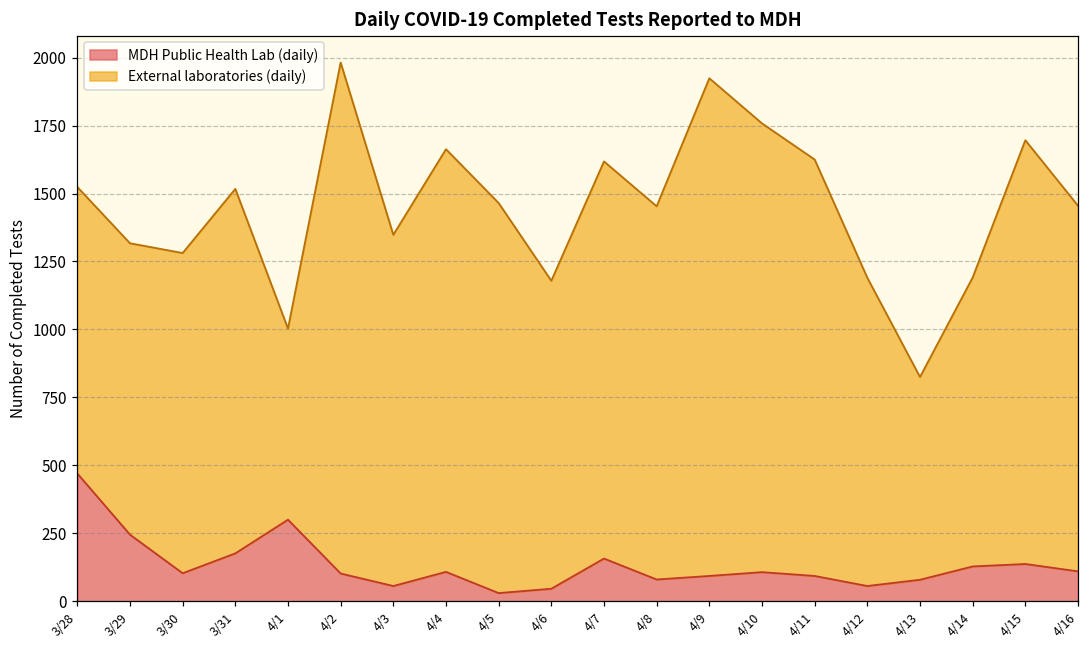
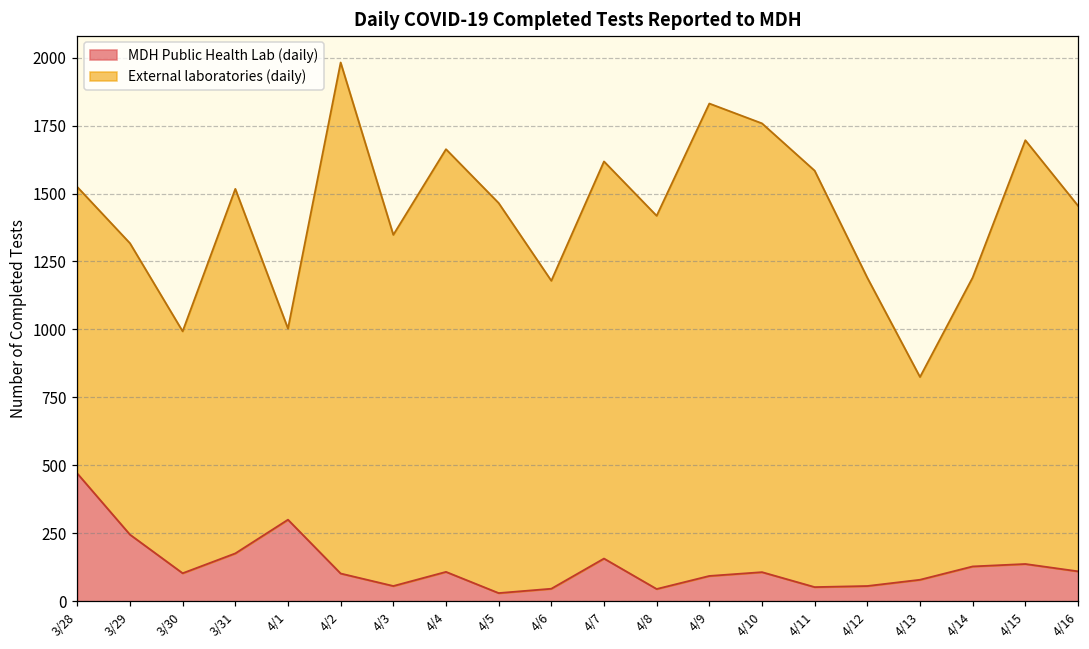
  {
    "MDH Public Health Lab (daily)": {
      "3/28": 470,
      "3/29": 250,
      "3/30": 100,
      "3/31": 180,
      "4/1": 300,
      "4/2": 100,
      "4/3": 60,
      "4/4": 110,
      "4/5": 30,
      "4/6": 50,
      "4/7": 160,
-     "4/8": 80,
+     "4/8": 50,
      "4/9": 90,
      "4/10": 110,
-     "4/11": 90,
+     "4/11": 50,
      "4/12": 60,
      "4/13": 80,
      "4/14": 130,
      "4/15": 140,
      "4/16": 110
    },
    "External laboratories (daily)": {
      "3/28": 1050,
      "3/29": 1070,
-     "3/30": 1180,
+     "3/30": 890,
      "3/31": 1340,
      "4/1": 700,
      "4/2": 1880,
      "4/3": 1290,
      "4/4": 1560,
      "4/5": 1440,
      "4/6": 1130,
      "4/7": 1460,
      "4/8": 1370,
-     "4/9": 1830,
+     "4/9": 1740,
      "4/10": 1650,
      "4/11": 1530,
      "4/12": 1130,
      "4/13": 750,
      "4/14": 1060,
      "4/15": 1560,
      "4/16": 1350
    }
  }
